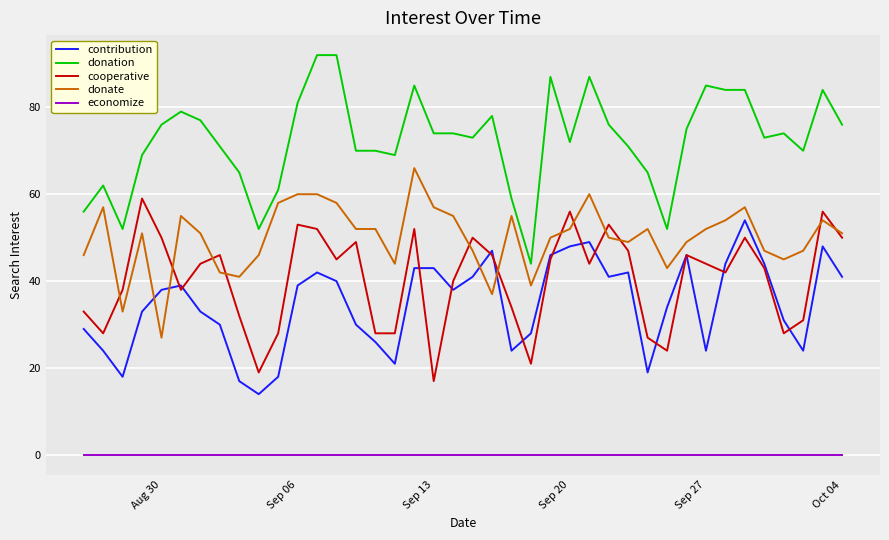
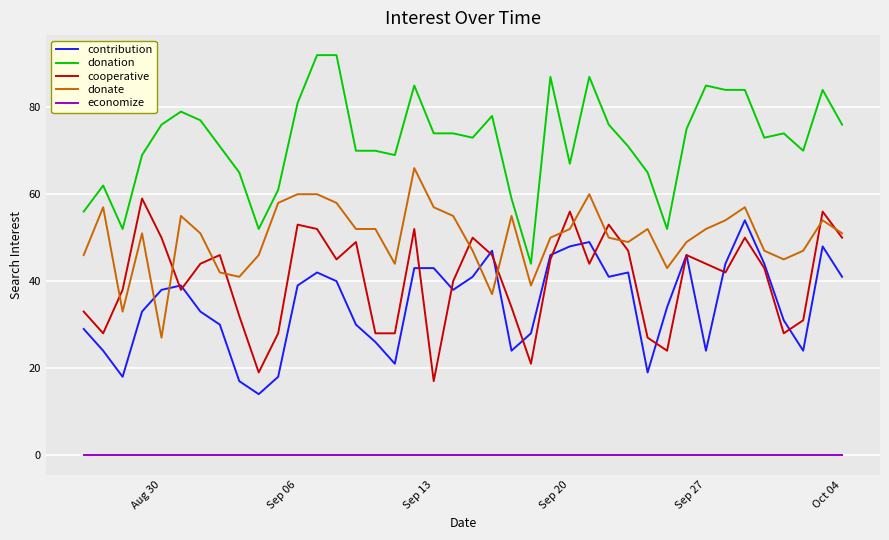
  {
    "contribution": {
      "Aug 30": 38,
      "Sep 06": 39,
      "Sep 13": 43,
      "Sep 20": 48,
      "Sep 27": 24,
      "Oct 04": 41
    },
    "donation": {
      "Aug 30": 76,
      "Sep 06": 81,
      "Sep 13": 74,
-     "Sep 20": 72,
+     "Sep 20": 67,
      "Sep 27": 85,
      "Oct 04": 76
    },
    "cooperative": {
      "Aug 30": 50,
      "Sep 06": 53,
      "Sep 13": 17,
      "Sep 20": 56,
      "Sep 27": 44,
      "Oct 04": 50
    },
    "donate": {
      "Aug 30": 27,
      "Sep 06": 60,
      "Sep 13": 57,
      "Sep 20": 52,
      "Sep 27": 52,
      "Oct 04": 51
    },
    "economize": {
      "Aug 30": 0,
      "Sep 06": 0,
      "Sep 13": 0,
      "Sep 20": 0,
      "Sep 27": 0,
      "Oct 04": 0
    }
  }
